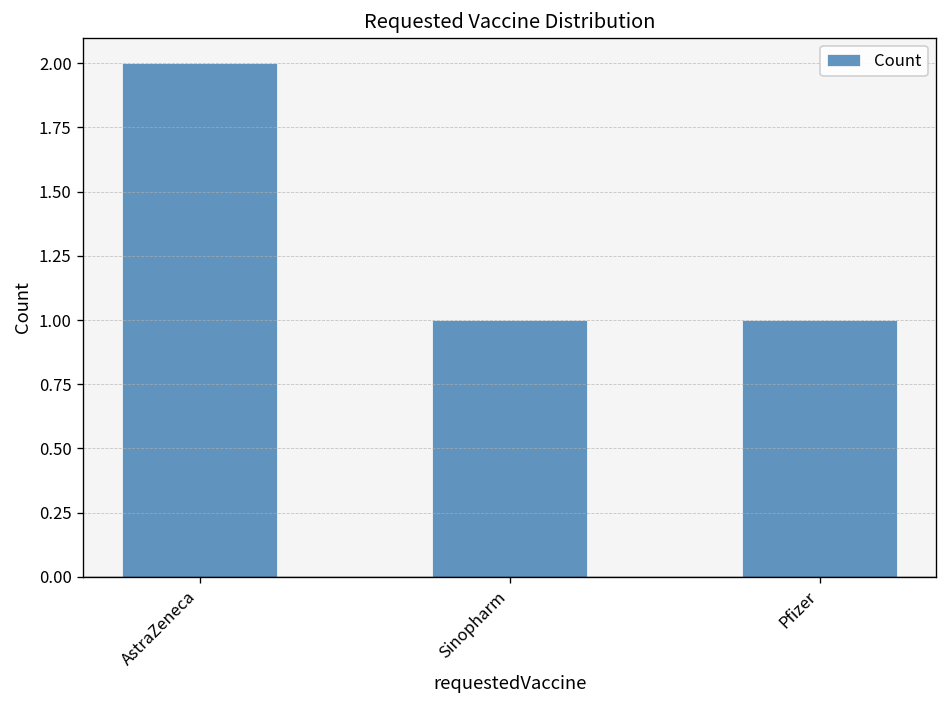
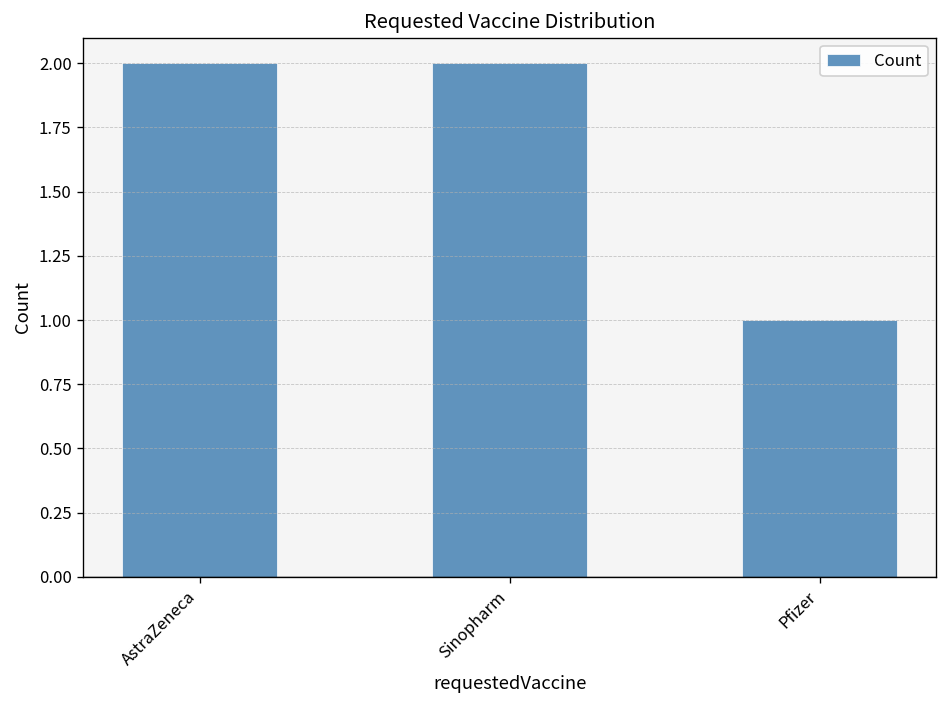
  {
    "AstraZeneca": 2,
-   "Sinopharm": 1,
+   "Sinopharm": 2,
    "Pfizer": 1
  }
